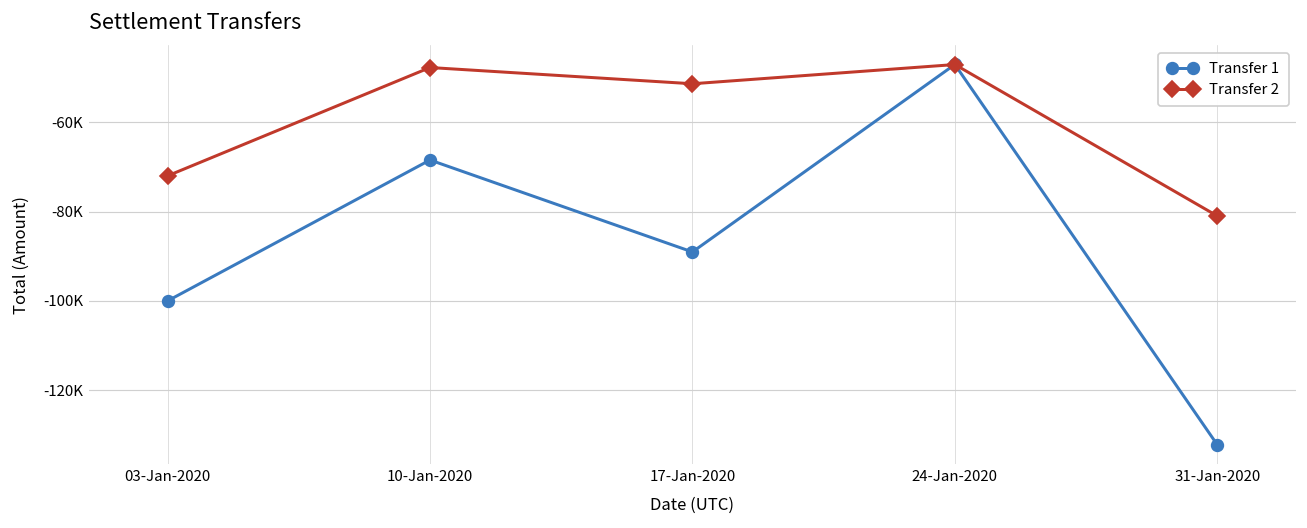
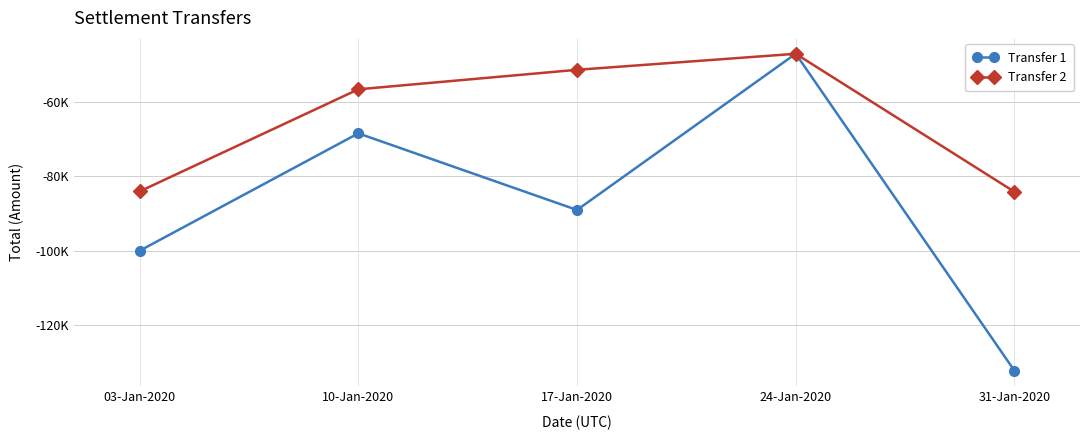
  {
    "Transfer 1": {
      "03-Jan-2020": -100000,
      "10-Jan-2020": -68000,
      "17-Jan-2020": -89000,
      "31-Jan-2020": -132000
    },
    "Transfer 2": {
-     "03-Jan-2020": -72000,
-     "10-Jan-2020": -48000,
+     "03-Jan-2020": -84000,
+     "10-Jan-2020": -57000,
      "17-Jan-2020": -51000,
-     "31-Jan-2020": -81000
+     "31-Jan-2020": -84000
    }
  }
